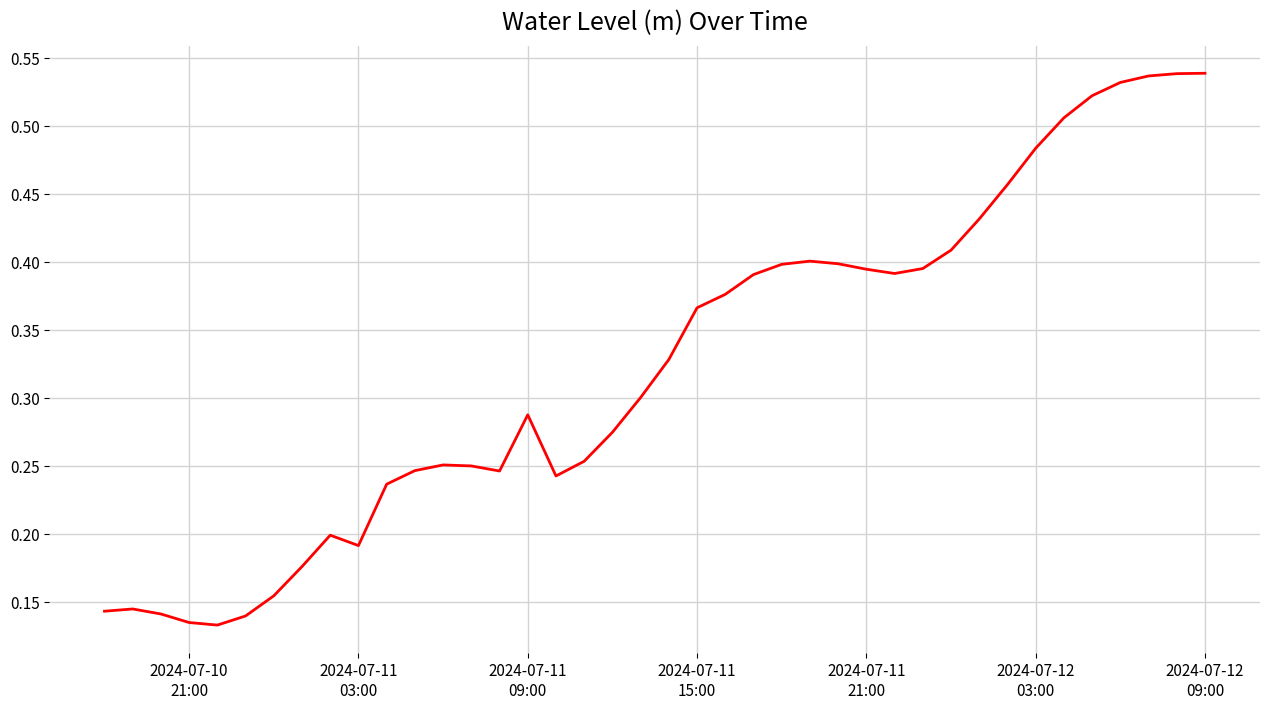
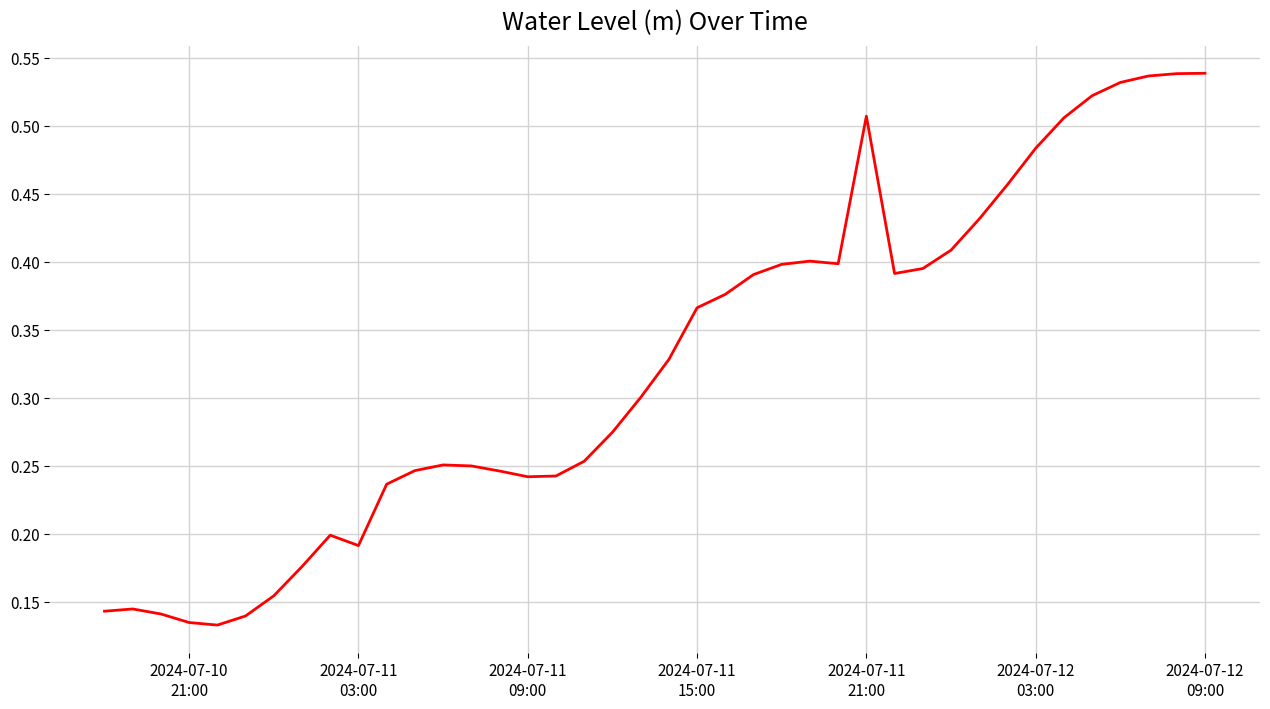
  {
    "2024-07-10 21:00": 0.135,
    "2024-07-11 03:00": 0.191,
-   "2024-07-11 09:00": 0.288,
+   "2024-07-11 09:00": 0.242,
    "2024-07-11 15:00": 0.366,
-   "2024-07-11 21:00": 0.395,
+   "2024-07-11 21:00": 0.507,
    "2024-07-12 03:00": 0.484,
    "2024-07-12 09:00": 0.539
  }
